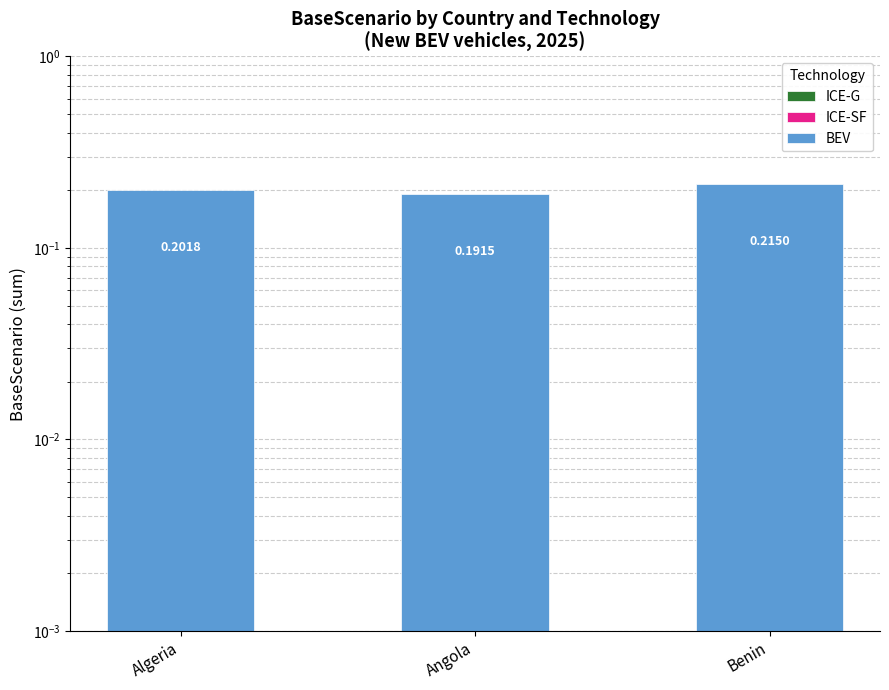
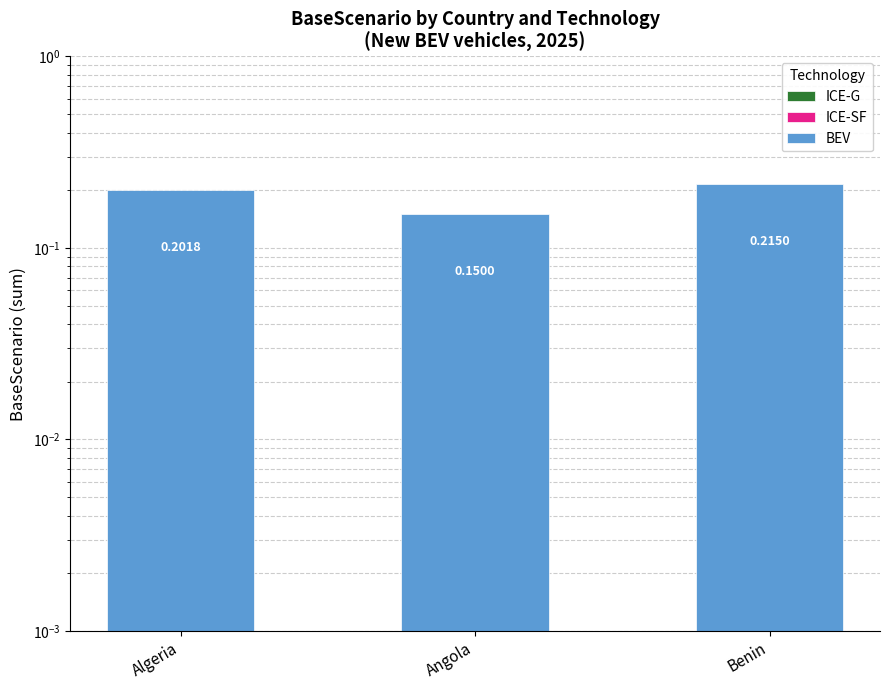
  {
    "BEV": {
      "Algeria": 0.2018,
-     "Angola": 0.1915,
+     "Angola": 0.1500,
      "Benin": 0.2150
    }
  }
